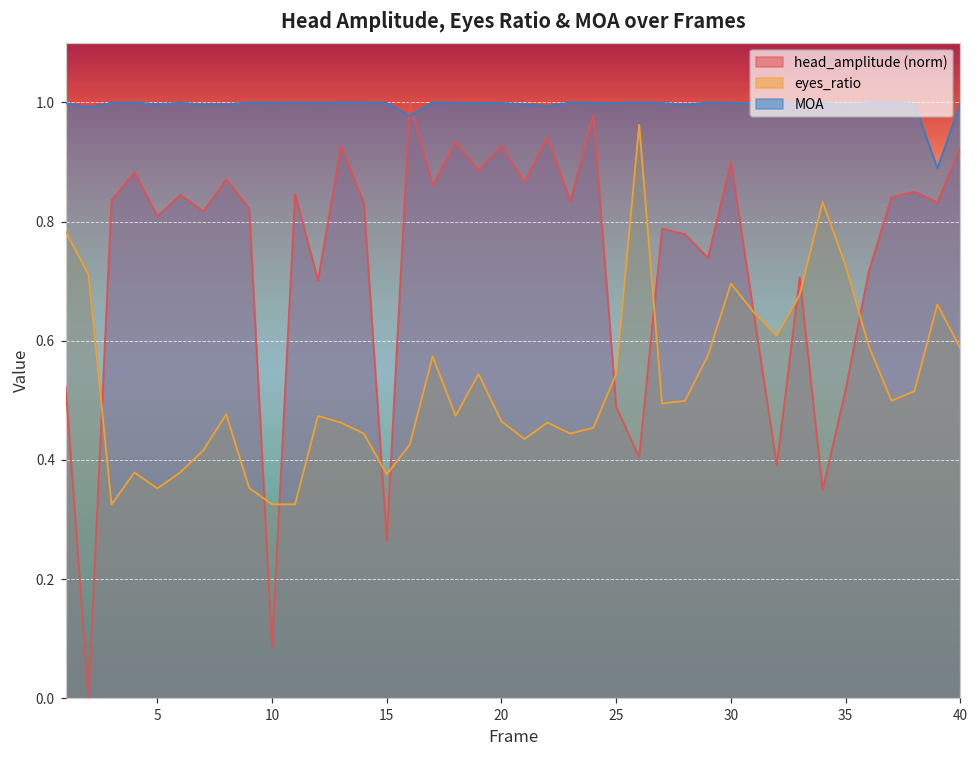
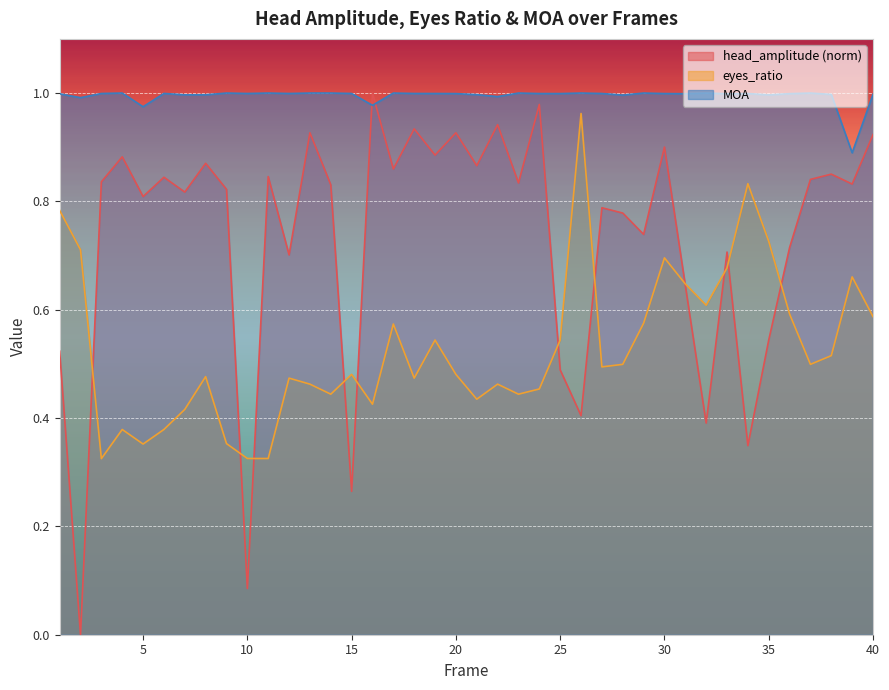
  {
    "head_amplitude (norm)": {
      "5": 0.81,
      "10": 0.09,
      "15": 0.26,
      "20": 0.93,
      "25": 0.49,
      "30": 0.90,
-     "35": 0.52,
+     "35": 0.54,
      "40": 0.92
    },
    "eyes_ratio": {
      "5": 0.35,
      "10": 0.33,
-     "15": 0.38,
-     "20": 0.46,
+     "15": 0.48,
+     "20": 0.48,
      "25": 0.54,
      "30": 0.70,
      "35": 0.73,
      "40": 0.59
    },
    "MOA": {
-     "5": 1.00,
+     "5": 0.97,
      "10": 1.00,
      "15": 1.00,
      "20": 1.00,
      "25": 1.00,
      "30": 1.00,
      "40": 1.00
    }
  }
